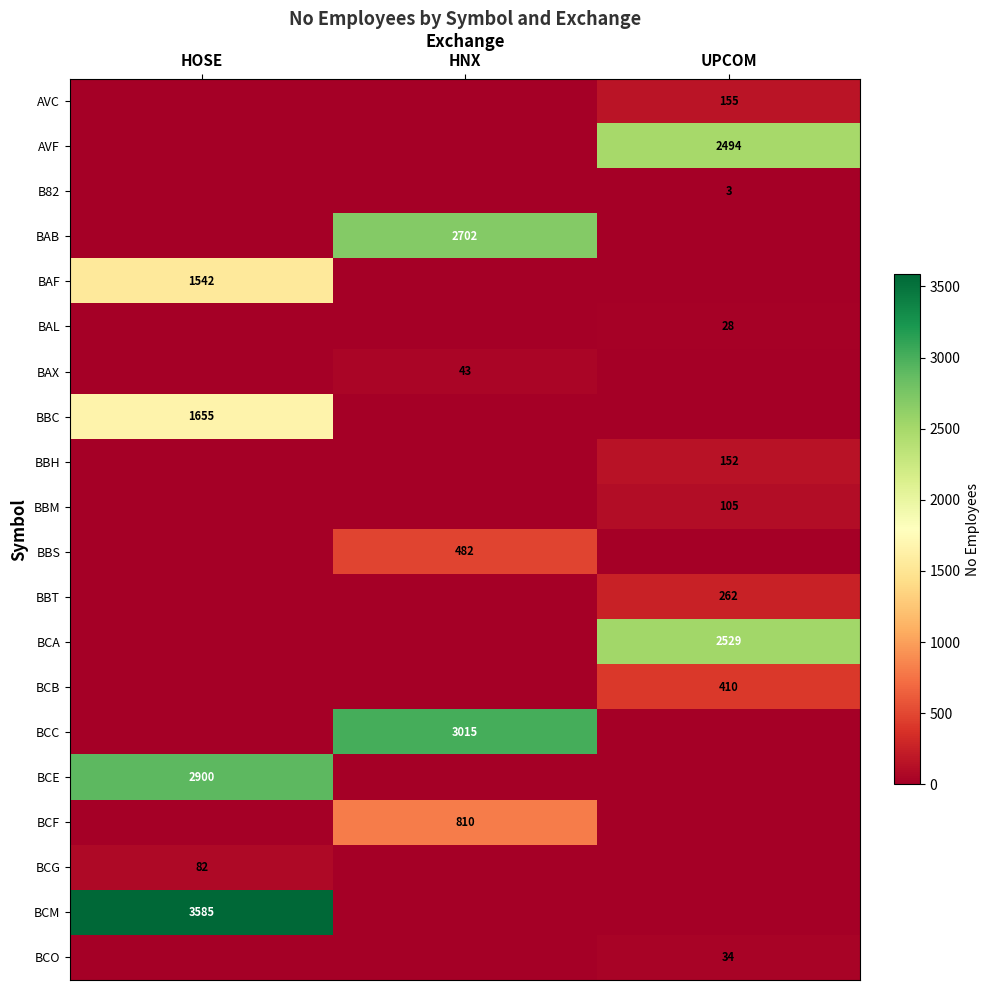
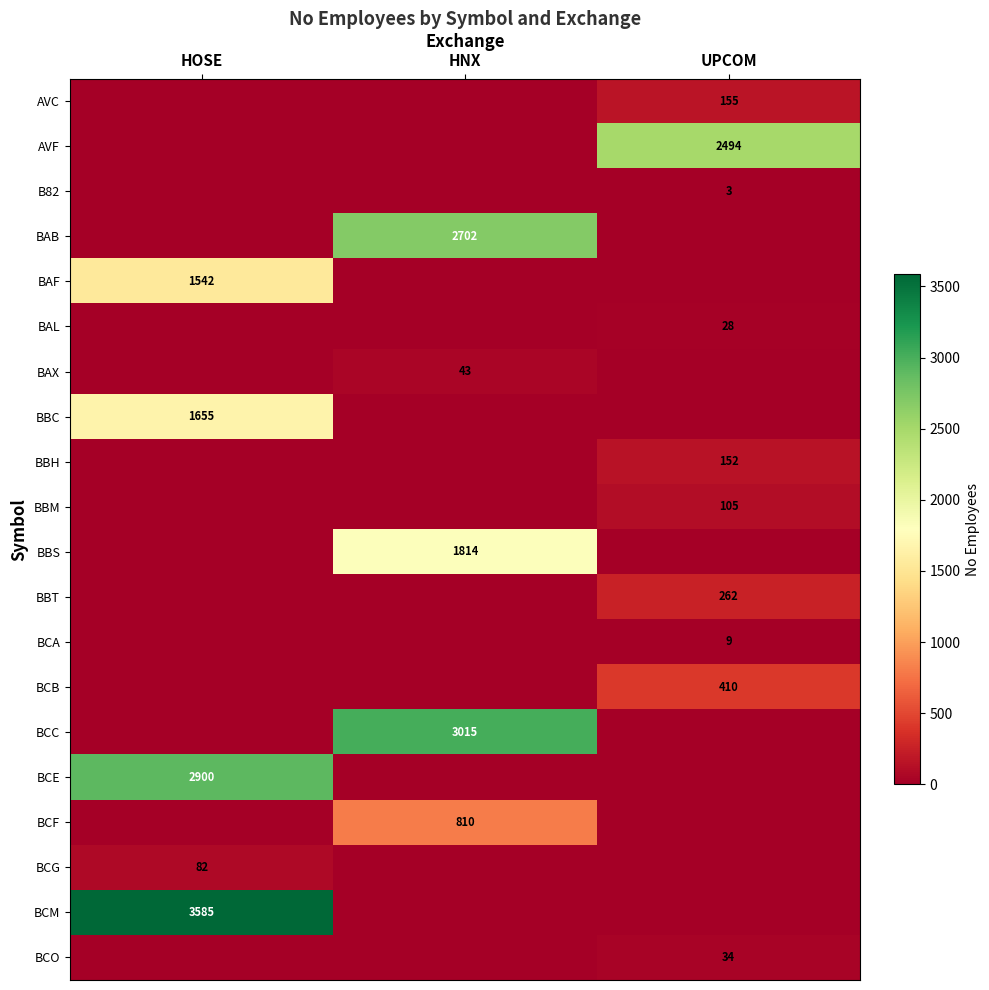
  {
    "AVC": {
      "UPCOM": 155
    },
    "AVF": {
      "UPCOM": 2494
    },
    "B82": {
      "UPCOM": 3
    },
    "BAB": {
      "HNX": 2702
    },
    "BAF": {
      "HOSE": 1542
    },
    "BAL": {
      "UPCOM": 28
    },
    "BAX": {
      "HNX": 43
    },
    "BBC": {
      "HOSE": 1655
    },
    "BBH": {
      "UPCOM": 152
    },
    "BBM": {
      "UPCOM": 105
    },
    "BBS": {
-     "HNX": 482
+     "HNX": 1814
    },
    "BBT": {
      "UPCOM": 262
    },
    "BCA": {
-     "UPCOM": 2529
+     "UPCOM": 9
    },
    "BCB": {
      "UPCOM": 410
    },
    "BCC": {
      "HNX": 3015
    },
    "BCE": {
      "HOSE": 2900
    },
    "BCF": {
      "HNX": 810
    },
    "BCG": {
      "HOSE": 82
    },
    "BCM": {
      "HOSE": 3585
    },
    "BCO": {
      "UPCOM": 34
    }
  }
